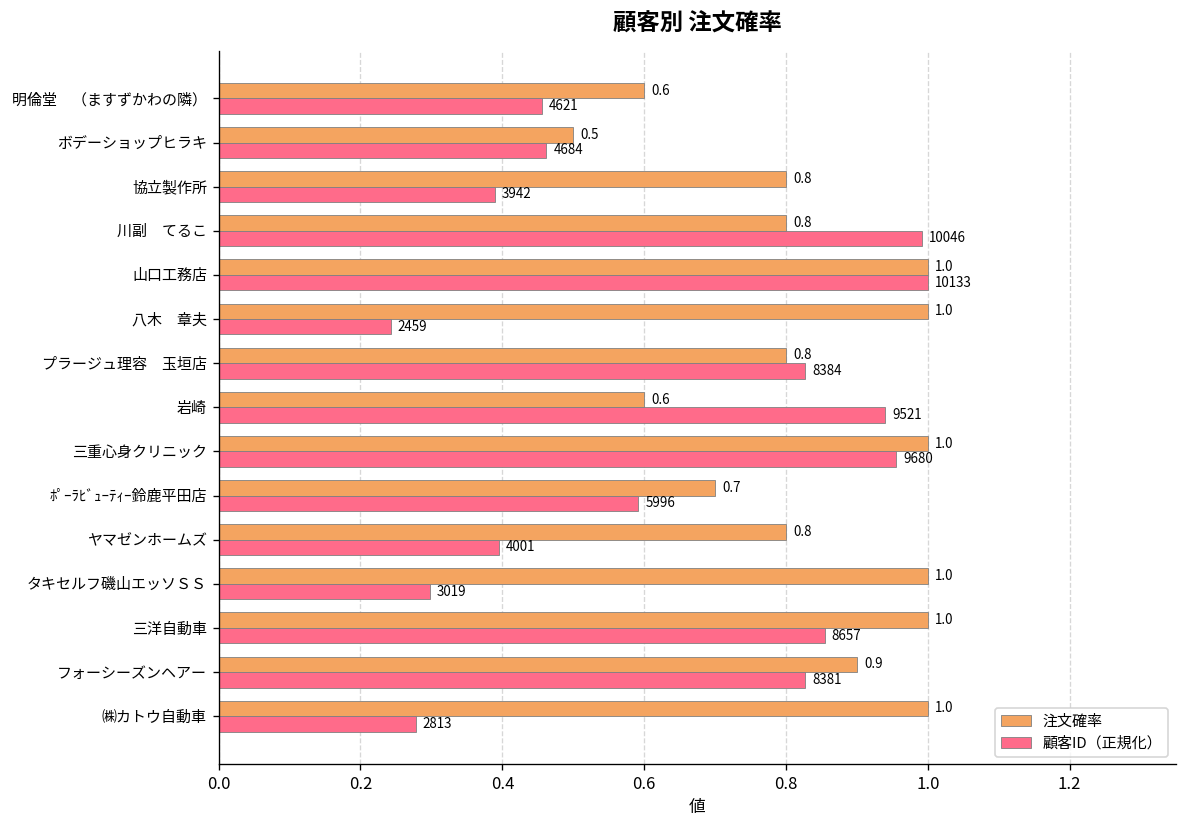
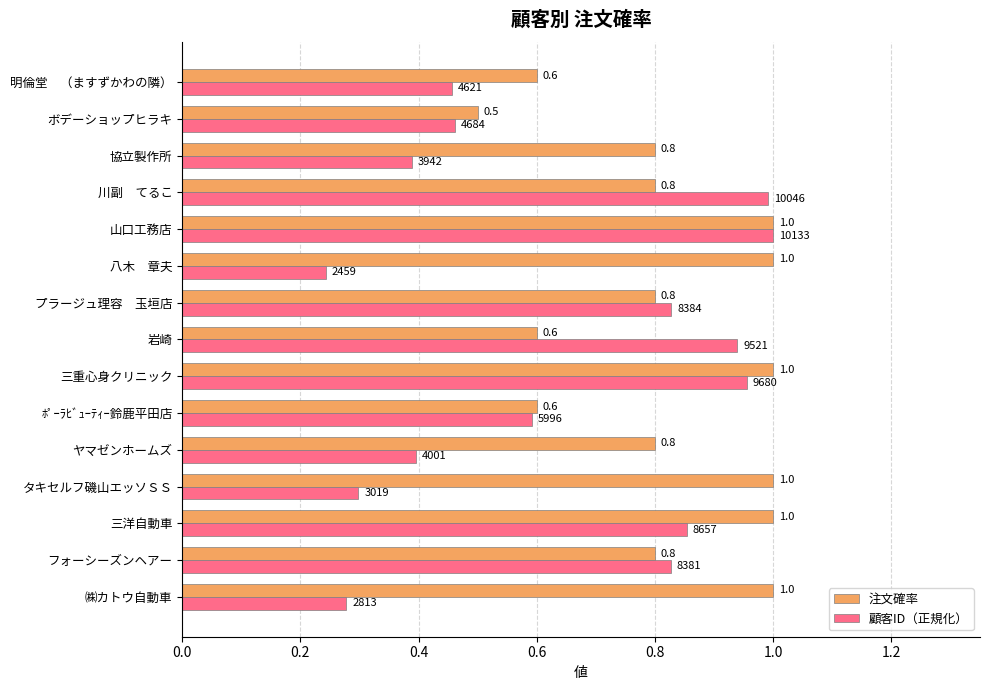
  {
    "注文確率": {
      "明倫堂 （ますずかわの隣）": 0.6,
      "ボデーショップヒラキ": 0.5,
      "協立製作所": 0.8,
      "川副 てるこ": 0.8,
      "山口工務店": 1.0,
      "八木 章夫": 1.0,
      "プラージュ理容 玉垣店": 0.8,
      "岩崎": 0.6,
      "三重心身クリニック": 1.0,
-     "ﾎﾟｰﾗﾋﾞｭｰﾃｨｰ鈴鹿平田店": 0.7,
+     "ﾎﾟｰﾗﾋﾞｭｰﾃｨｰ鈴鹿平田店": 0.6,
      "ヤマゼンホームズ": 0.8,
      "タキセルフ磯山エッソＳＳ": 1.0,
      "三洋自動車": 1.0,
-     "フォーシーズンヘアー": 0.9,
+     "フォーシーズンヘアー": 0.8,
      "㈱カトウ自動車": 1.0
    }
  }
